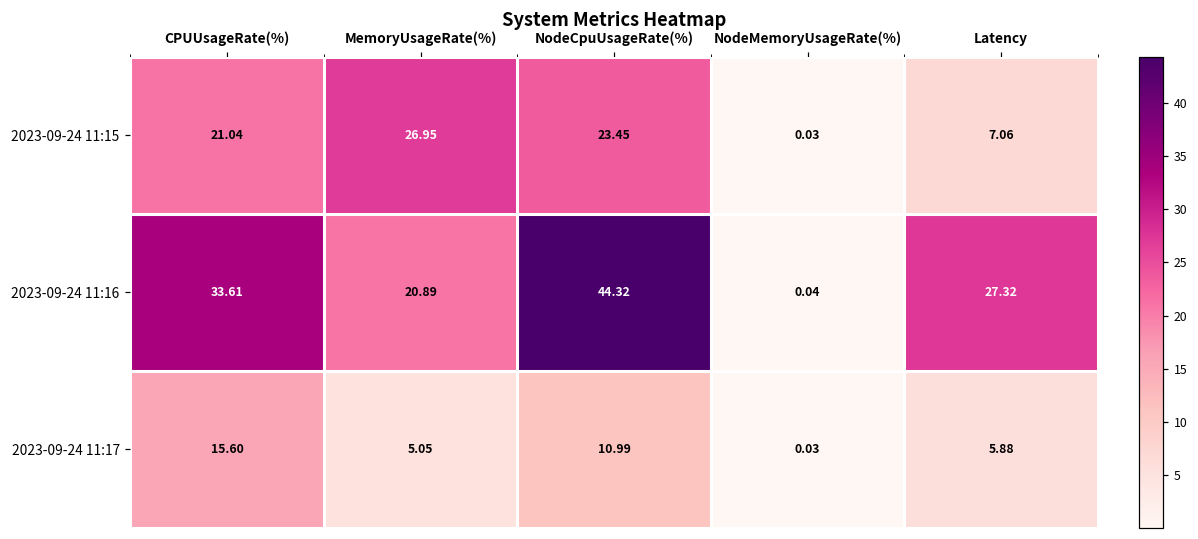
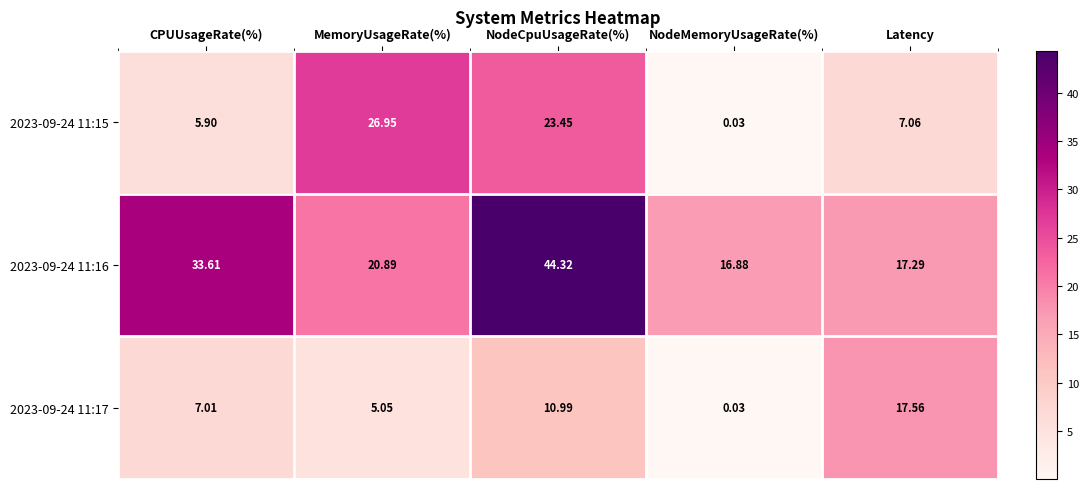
  {
    "2023-09-24 11:15": {
-     "CPUUsageRate(%)": 21.04,
+     "CPUUsageRate(%)": 5.90,
      "MemoryUsageRate(%)": 26.95,
      "NodeCpuUsageRate(%)": 23.45,
      "NodeMemoryUsageRate(%)": 0.03,
      "Latency": 7.06
    },
    "2023-09-24 11:16": {
      "CPUUsageRate(%)": 33.61,
      "MemoryUsageRate(%)": 20.89,
      "NodeCpuUsageRate(%)": 44.32,
-     "NodeMemoryUsageRate(%)": 0.04,
-     "Latency": 27.32
+     "NodeMemoryUsageRate(%)": 16.88,
+     "Latency": 17.29
    },
    "2023-09-24 11:17": {
-     "CPUUsageRate(%)": 15.60,
+     "CPUUsageRate(%)": 7.01,
      "MemoryUsageRate(%)": 5.05,
      "NodeCpuUsageRate(%)": 10.99,
      "NodeMemoryUsageRate(%)": 0.03,
-     "Latency": 5.88
+     "Latency": 17.56
    }
  }
